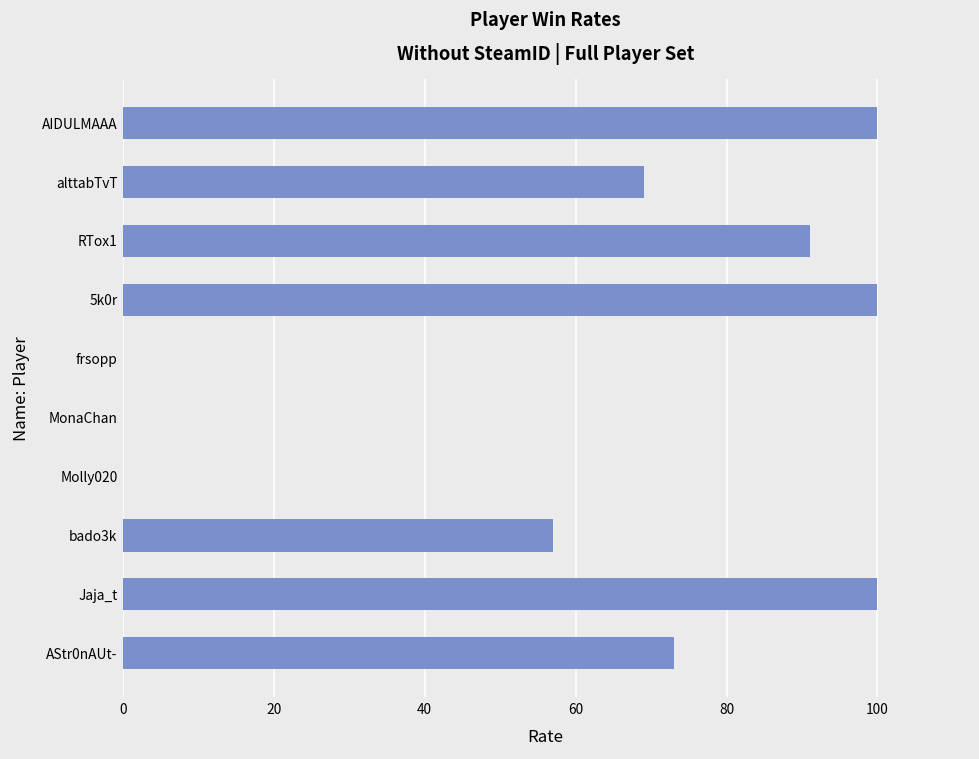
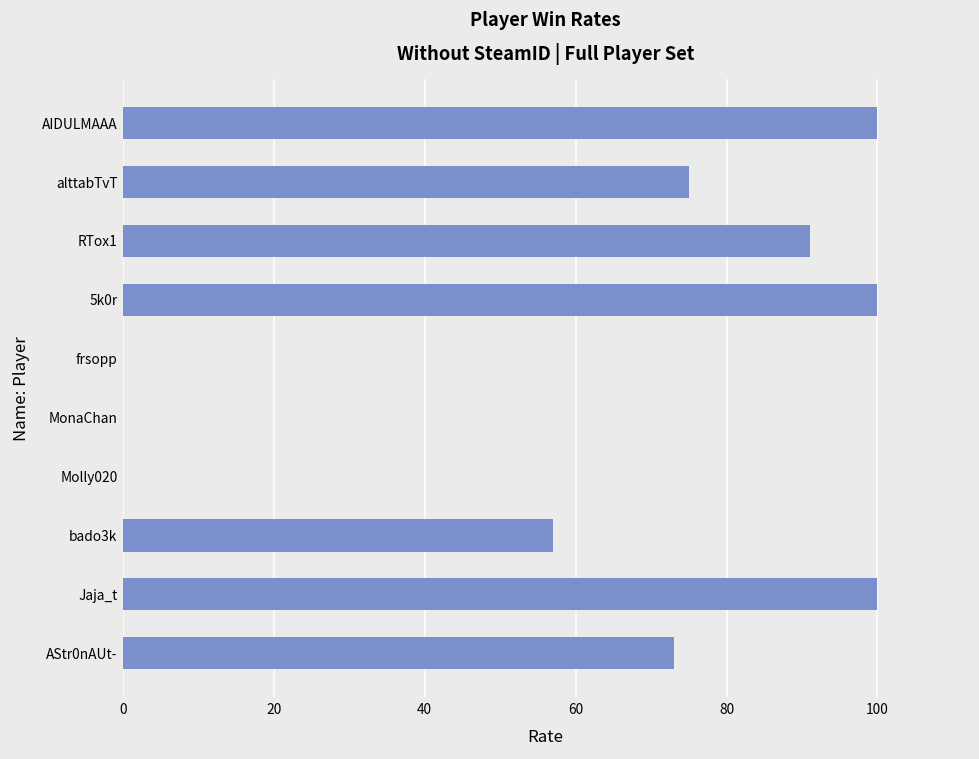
  {
    "AIDULMAAA": 100,
-   "alttabTvT": 69,
+   "alttabTvT": 75,
    "RTox1": 91,
    "5k0r": 100,
    "frsopp": 0,
    "MonaChan": 0,
    "Molly020": 0,
    "bado3k": 57,
    "Jaja_t": 100,
    "AStr0nAUt-": 73
  }
